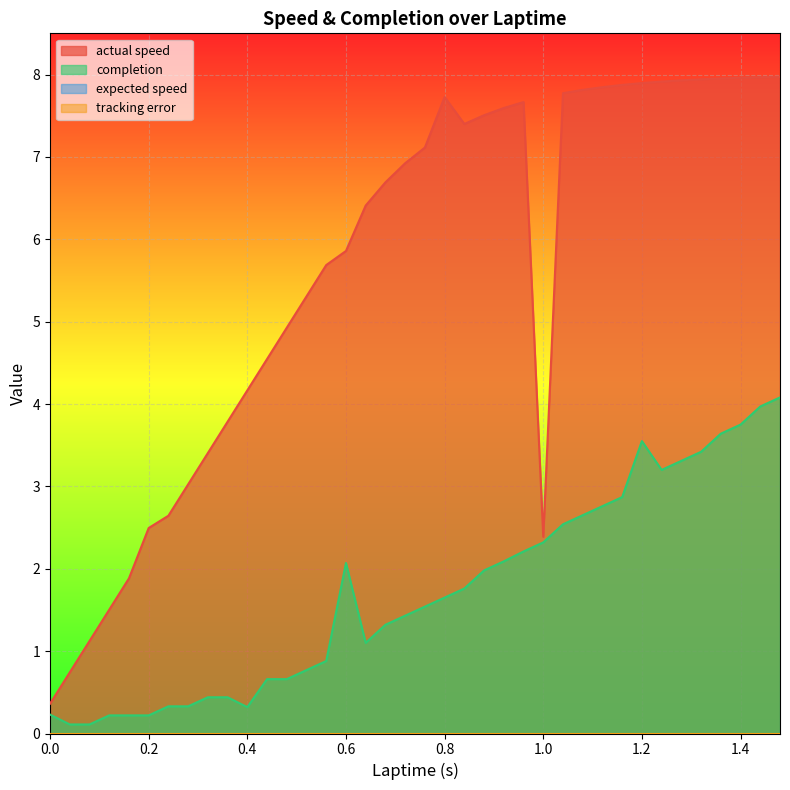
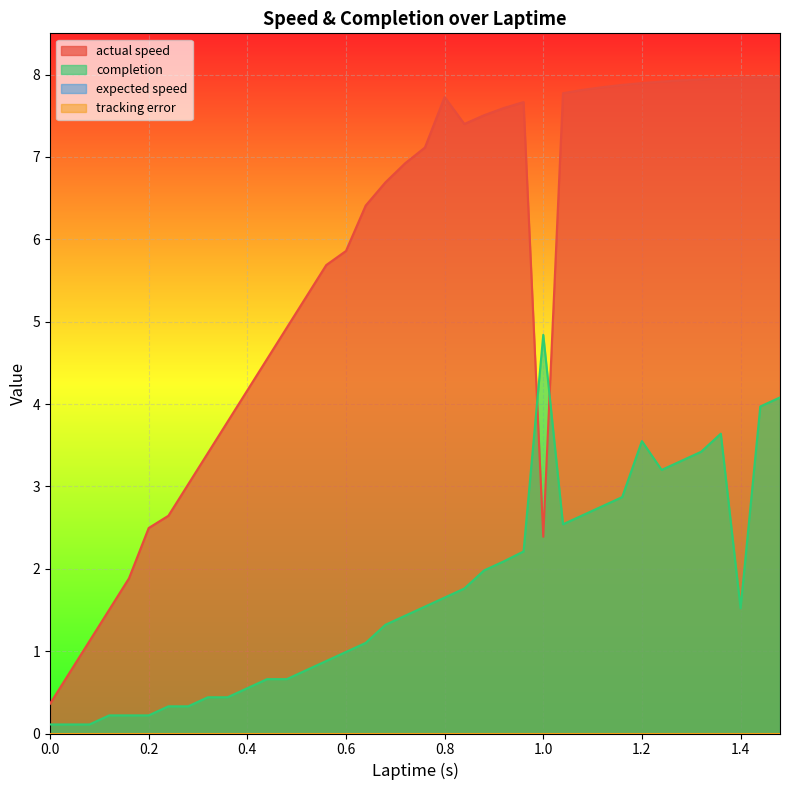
  {
    "actual speed": {
      "0.0": 0.4,
      "0.2": 2.5,
      "0.4": 4.2,
      "0.6": 5.9,
      "0.8": 7.7,
      "1.0": 2.4,
      "1.2": 7.9,
      "1.4": 8.0
    },
    "completion": {
-     "0.0": 0.2,
+     "0.0": 0.1,
      "0.2": 0.2,
-     "0.4": 0.3,
-     "0.6": 2.1,
+     "0.4": 0.6,
+     "0.6": 1.0,
      "0.8": 1.7,
-     "1.0": 2.3,
+     "1.0": 4.8,
      "1.2": 3.6,
-     "1.4": 3.8
+     "1.4": 1.5
    },
    "tracking error": {
      "0.0": 0.0,
      "0.2": 0.0,
      "0.4": 0.0,
      "0.6": 0.0,
      "0.8": 0.0,
      "1.0": 0.0,
      "1.2": 0.0,
      "1.4": 0.0
    }
  }
